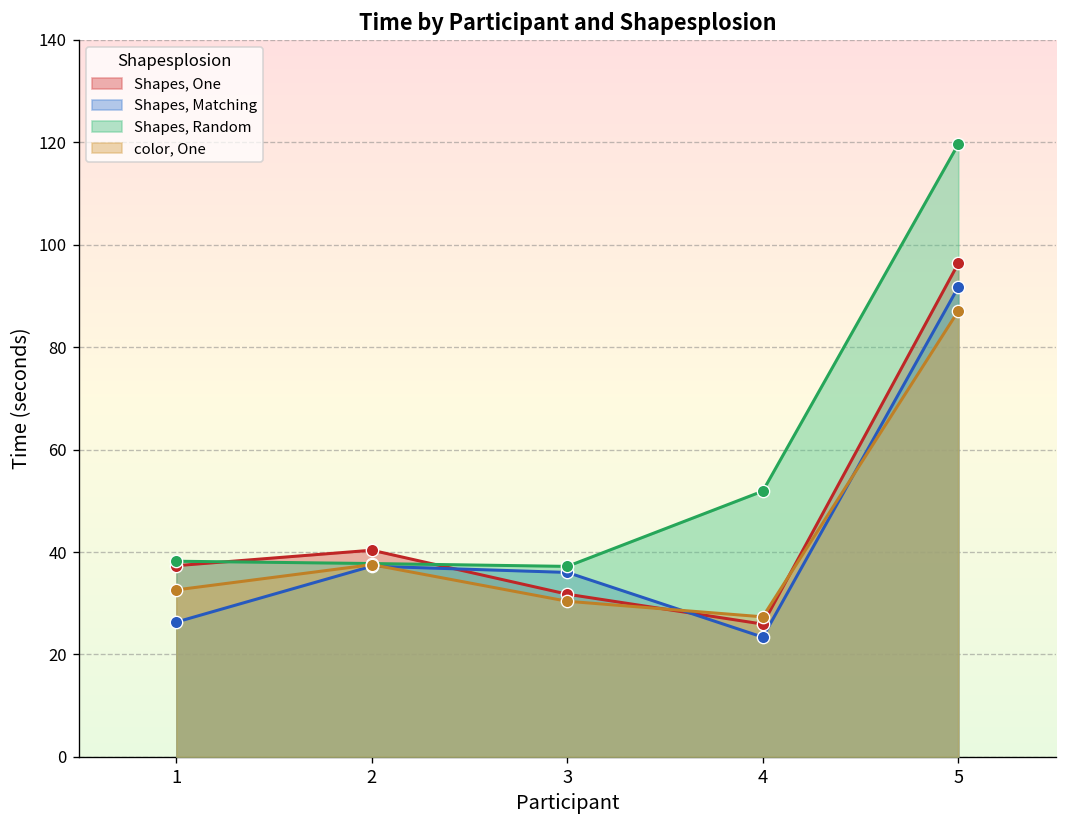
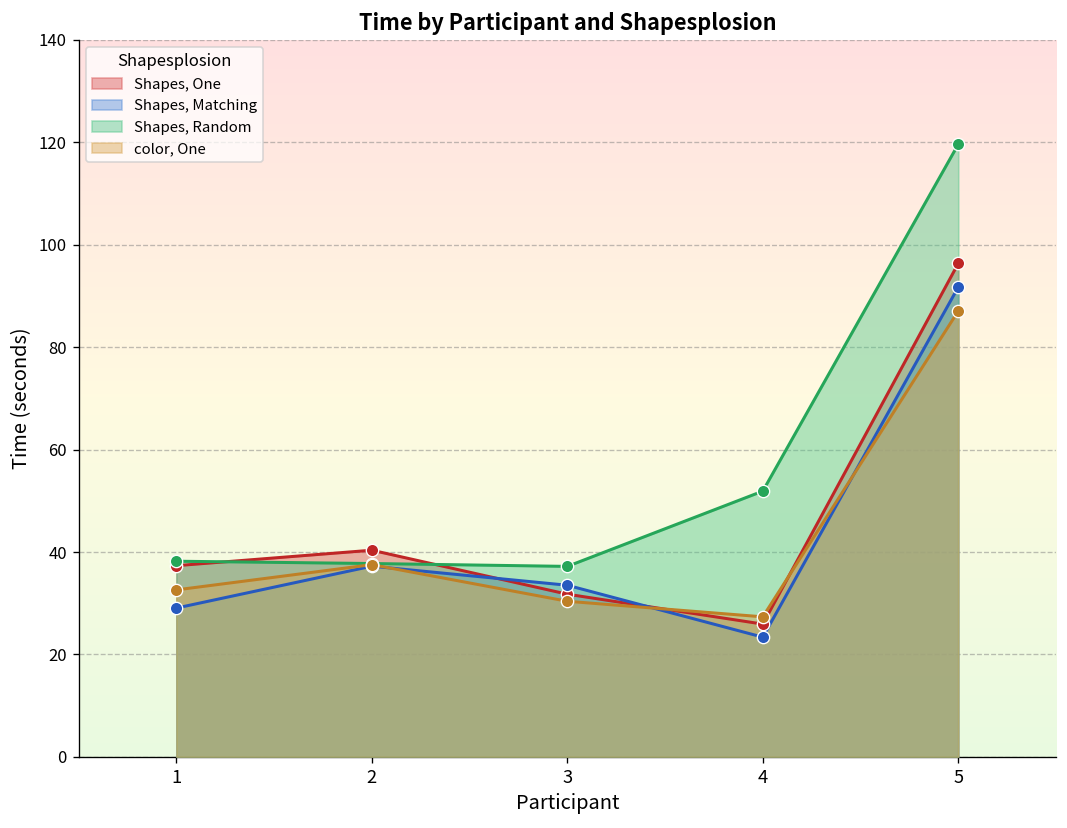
  {
    "Shapes, Matching": {
-     "1": 26,
-     "3": 36,
+     "1": 29,
+     "3": 34,
      "4": 23,
      "5": 92
    },
    "Shapes, Random": {
      "1": 38,
      "3": 37,
      "4": 52,
      "5": 120
    }
  }
